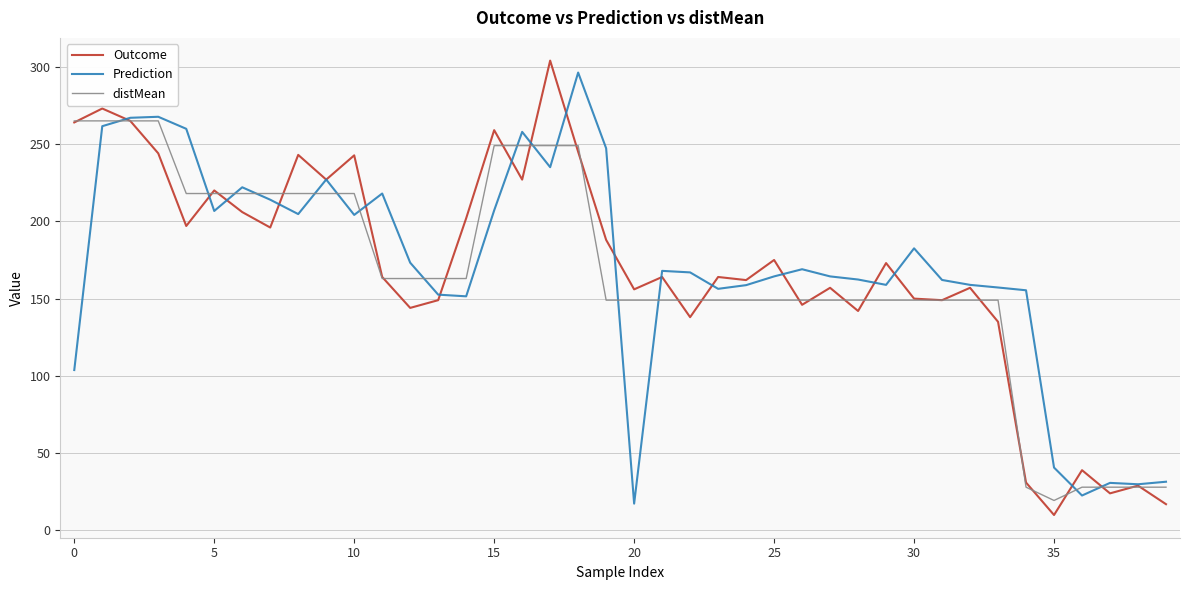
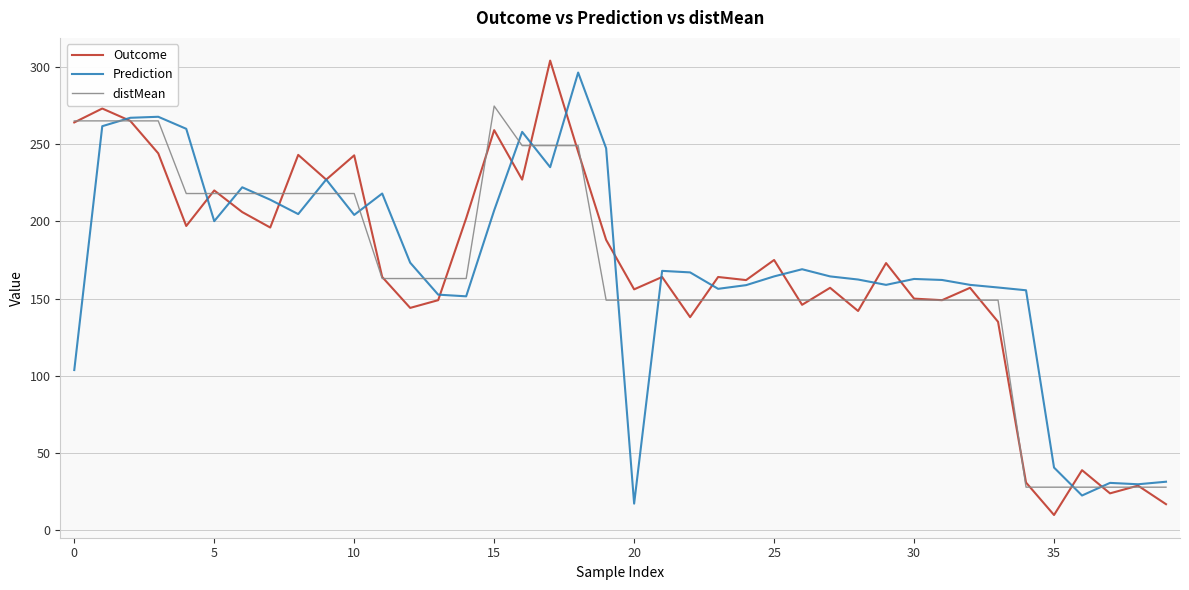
  {
    "Outcome": {
      "5": 220,
      "10": 243,
      "15": 259,
      "20": 156,
      "25": 175,
      "35": 10
    },
    "Prediction": {
      "0": 104,
-     "5": 207,
+     "5": 200,
      "10": 204,
      "15": 207,
      "20": 17,
      "25": 164,
-     "30": 183,
+     "30": 163,
      "35": 41
    },
    "distMean": {
      "5": 218,
      "10": 218,
-     "15": 249,
+     "15": 275,
      "20": 149,
      "25": 149,
-     "35": 19
+     "35": 28
    }
  }
